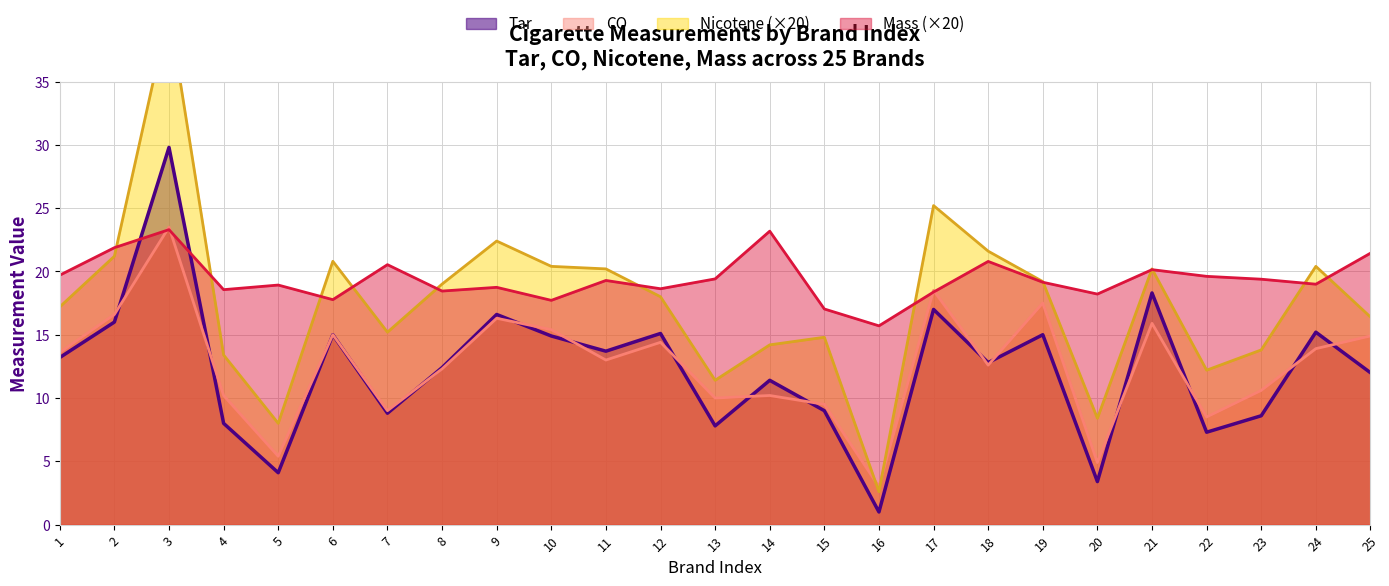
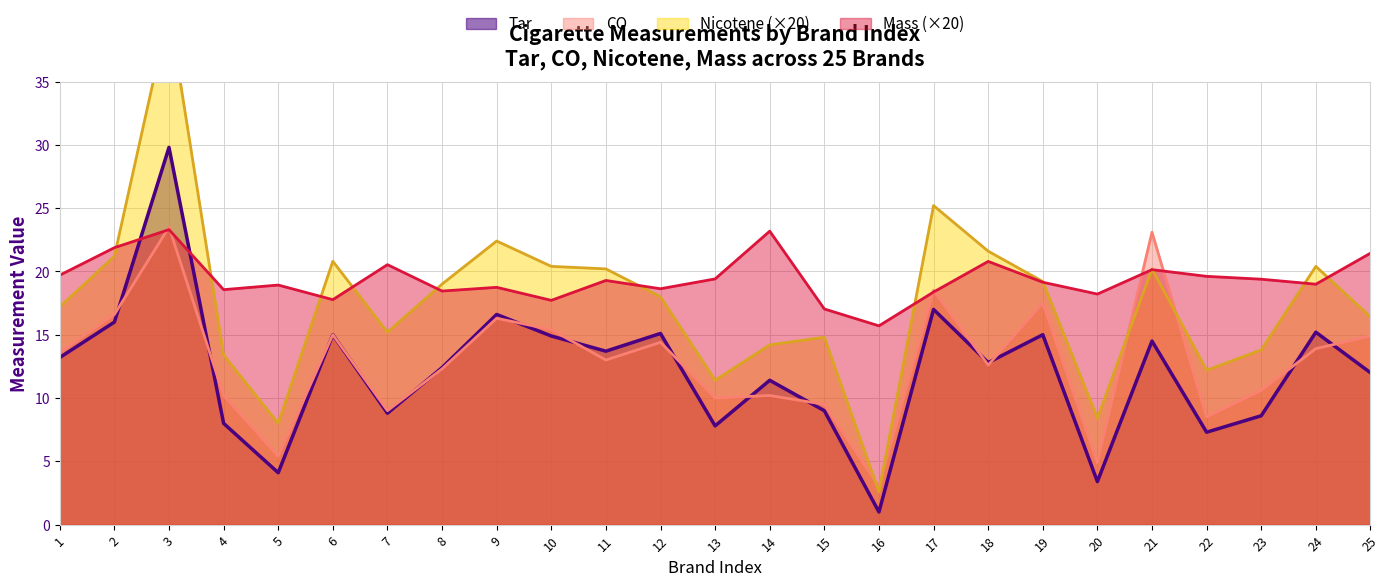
  {
    "Tar": {
      "1": 13.2,
      "2": 16.0,
      "3": 29.8,
      "4": 8.0,
      "5": 4.1,
      "9": 16.6,
      "10": 14.9,
      "11": 13.7,
      "12": 15.1,
      "13": 7.8,
      "14": 11.4,
      "15": 9.0,
      "16": 1.0,
      "17": 17.0,
      "19": 15.0,
      "20": 3.4,
-     "21": 18.3,
+     "21": 14.5,
      "22": 7.3,
      "23": 8.6,
      "24": 15.2,
      "25": 12.0
    },
    "CO": {
      "1": 13.6,
      "2": 16.6,
      "4": 10.2,
      "5": 5.4,
      "9": 16.3,
      "10": 15.4,
      "11": 13.0,
      "12": 14.4,
      "13": 10.0,
      "14": 10.2,
      "15": 9.5,
      "16": 3.0,
      "19": 17.5,
      "20": 4.9,
-     "21": 15.9,
+     "21": 23.1,
      "22": 8.5,
      "23": 10.6,
      "24": 13.9,
      "25": 14.9
    },
    "Nicotene (×20)": {
      "1": 17.2,
      "2": 21.2,
      "4": 13.4,
      "5": 8.0,
      "6": 20.8,
      "7": 15.2,
      "8": 19.0,
      "9": 22.4,
      "10": 20.4,
      "11": 20.2,
      "12": 18.0,
      "13": 11.4,
      "14": 14.2,
      "15": 14.8,
      "16": 2.6,
      "17": 25.2,
      "18": 21.6,
      "20": 8.4,
      "22": 12.2,
      "23": 13.8,
      "24": 20.4,
      "25": 16.4
    },
    "Mass (×20)": {
      "1": 19.7,
      "2": 21.9,
      "4": 18.6,
      "5": 18.9,
      "6": 17.8,
      "7": 20.5,
      "8": 18.5,
      "9": 18.7,
      "10": 17.7,
      "11": 19.3,
      "12": 18.6,
      "13": 19.4,
      "14": 23.2,
      "15": 17.0,
      "16": 15.7,
      "18": 20.8,
      "20": 18.2,
      "22": 19.6,
      "23": 19.4,
      "24": 19.0,
      "25": 21.4
    }
  }
